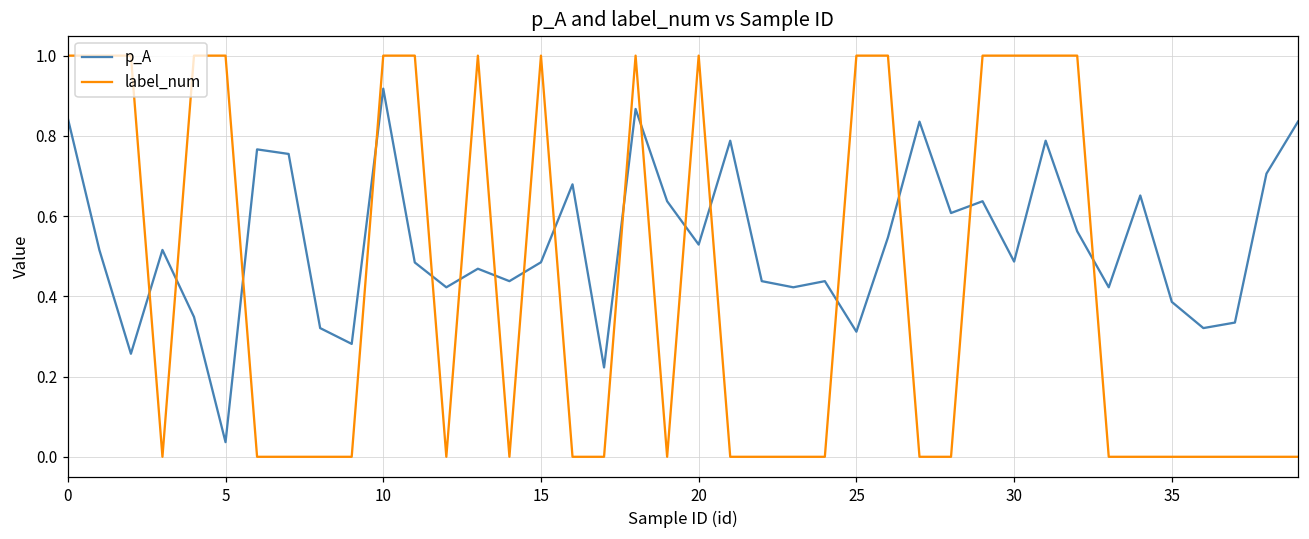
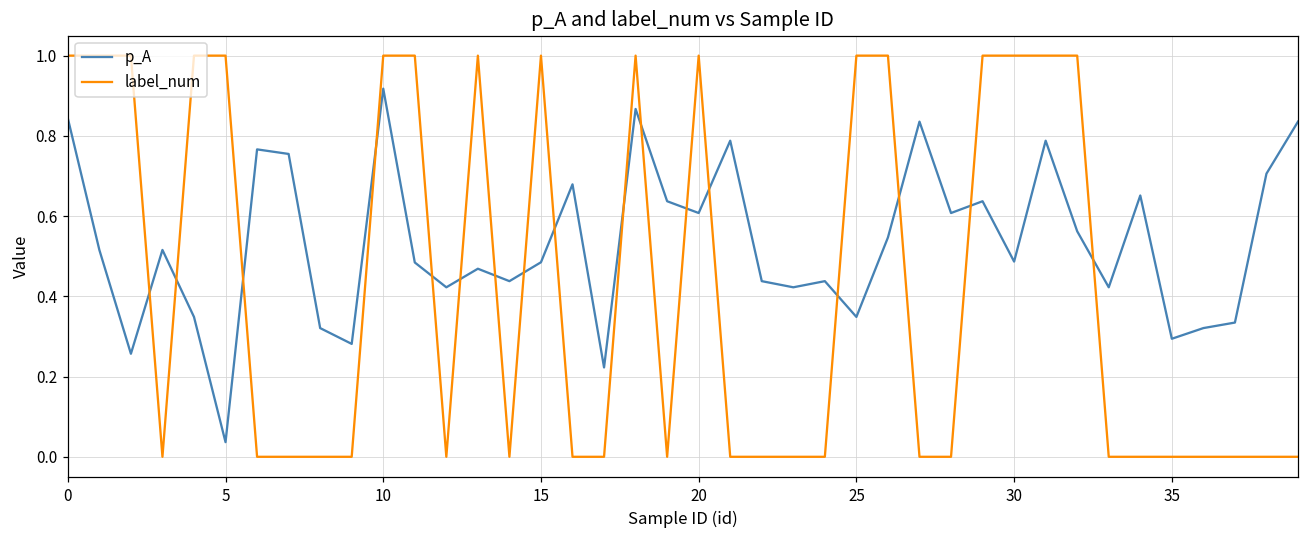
  {
    "p_A": {
      "0": 0.84,
      "5": 0.04,
      "10": 0.92,
      "15": 0.48,
-     "20": 0.53,
-     "25": 0.31,
+     "20": 0.61,
+     "25": 0.35,
      "30": 0.49,
-     "35": 0.39
+     "35": 0.29
    },
    "label_num": {
      "0": 1.00,
      "5": 1.00,
      "10": 1.00,
      "15": 1.00,
      "20": 1.00,
      "25": 1.00,
      "30": 1.00,
      "35": 0.00
    }
  }
